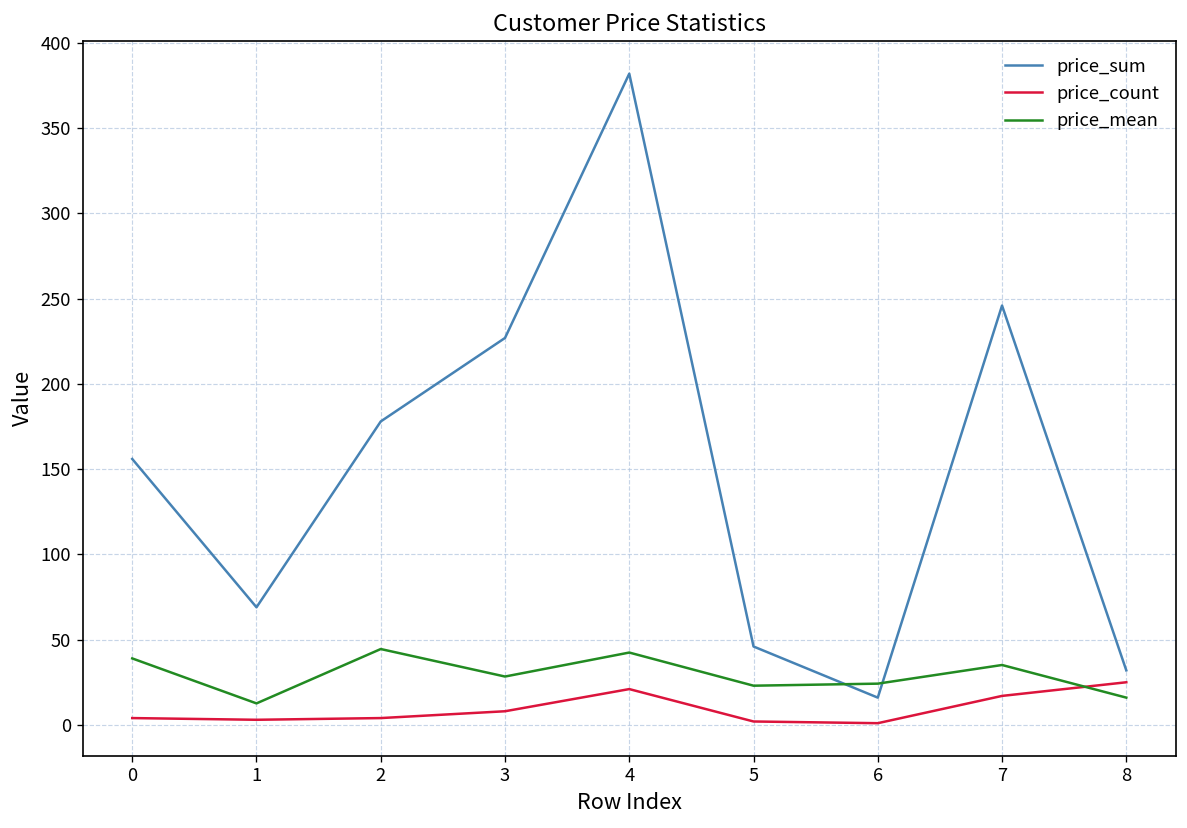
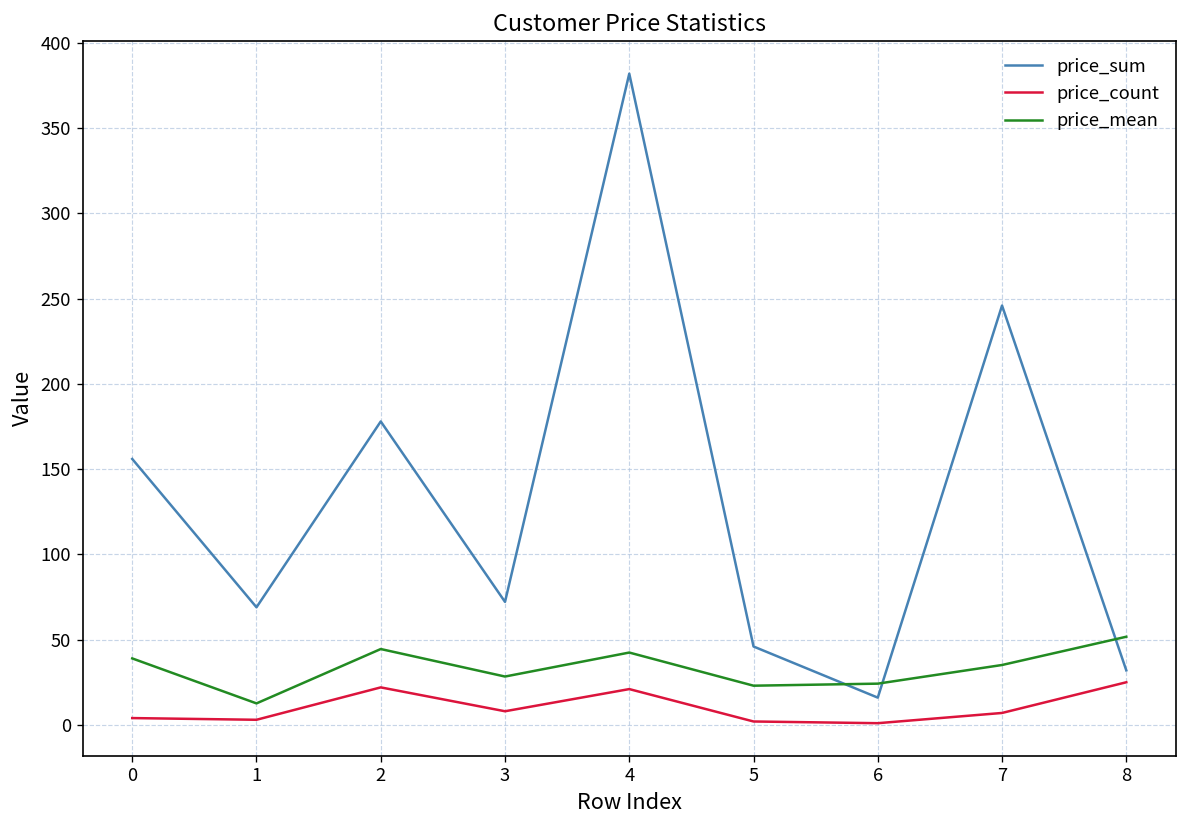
  {
    "price_sum": {
      "0": 156,
      "1": 69,
      "2": 178,
-     "3": 227,
+     "3": 72,
      "4": 382,
      "5": 46,
      "6": 16,
      "7": 246,
      "8": 32
    },
    "price_count": {
      "0": 4,
      "1": 3,
-     "2": 4,
+     "2": 22,
      "3": 8,
      "4": 21,
      "5": 2,
      "6": 1,
-     "7": 17,
+     "7": 7,
      "8": 25
    },
    "price_mean": {
      "0": 39,
      "1": 13,
      "2": 44,
      "3": 28,
      "4": 42,
      "5": 23,
      "6": 24,
      "7": 35,
-     "8": 16
+     "8": 52
    }
  }
